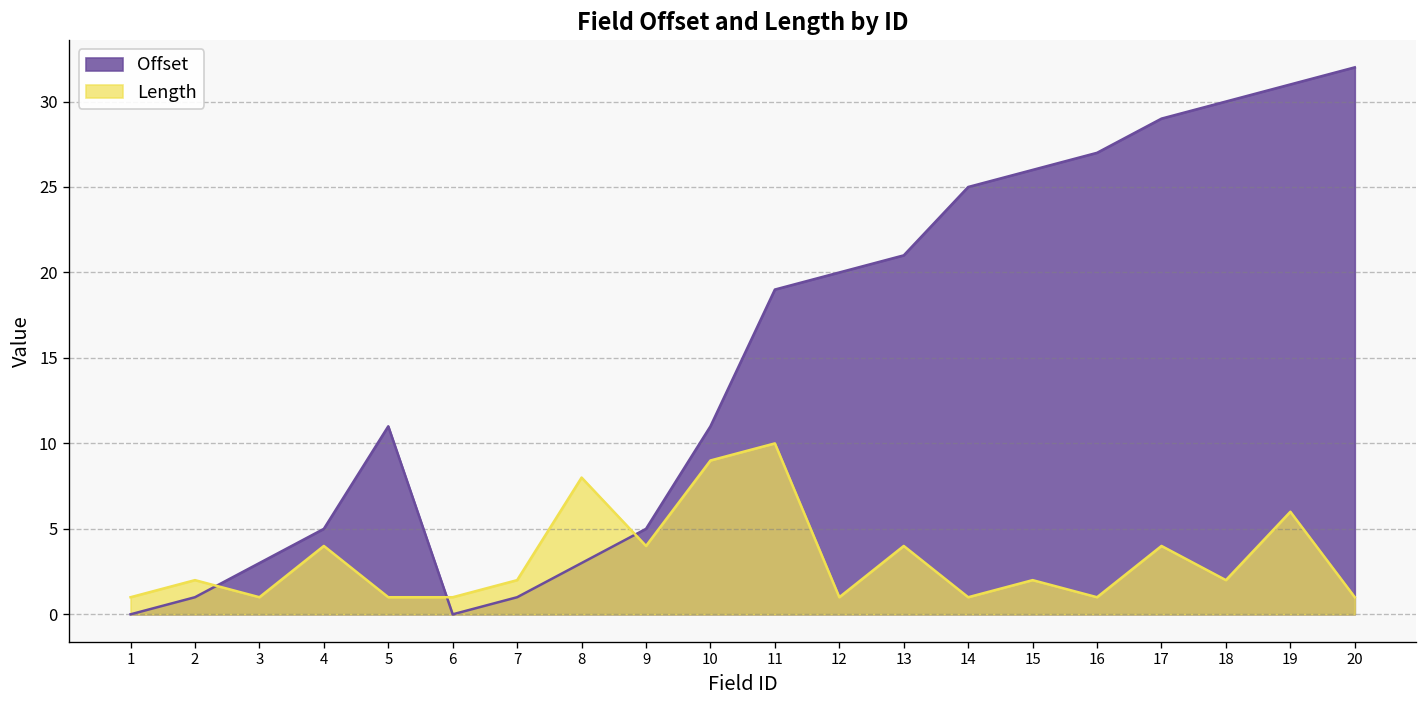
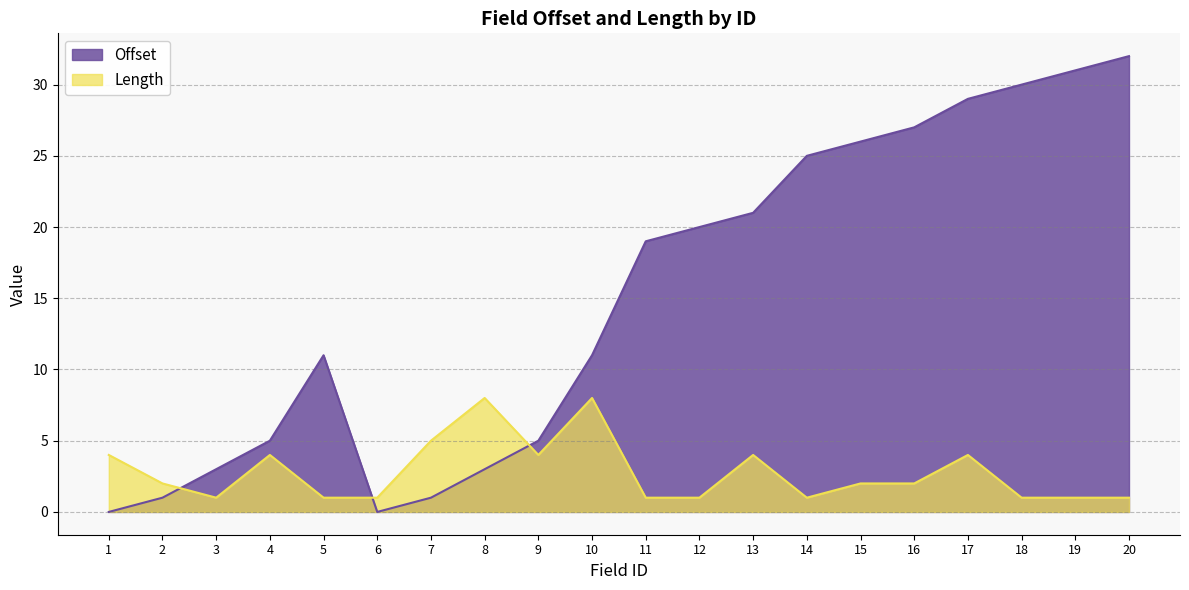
  {
    "Offset": {
      "1": 0,
      "2": 1,
      "3": 3,
      "4": 5,
      "5": 11,
      "6": 0,
      "7": 1,
      "8": 3,
      "9": 5,
      "10": 11,
      "11": 19,
      "12": 20,
      "13": 21,
      "14": 25,
      "15": 26,
      "16": 27,
      "17": 29,
      "18": 30,
      "19": 31,
      "20": 32
    },
    "Length": {
-     "1": 1,
+     "1": 4,
      "2": 2,
      "3": 1,
      "4": 4,
      "5": 1,
      "6": 1,
-     "7": 2,
+     "7": 5,
      "8": 8,
      "9": 4,
-     "10": 9,
-     "11": 10,
+     "10": 8,
+     "11": 1,
      "12": 1,
      "13": 4,
      "14": 1,
      "15": 2,
-     "16": 1,
+     "16": 2,
      "17": 4,
-     "18": 2,
-     "19": 6,
+     "18": 1,
+     "19": 1,
      "20": 1
    }
  }
